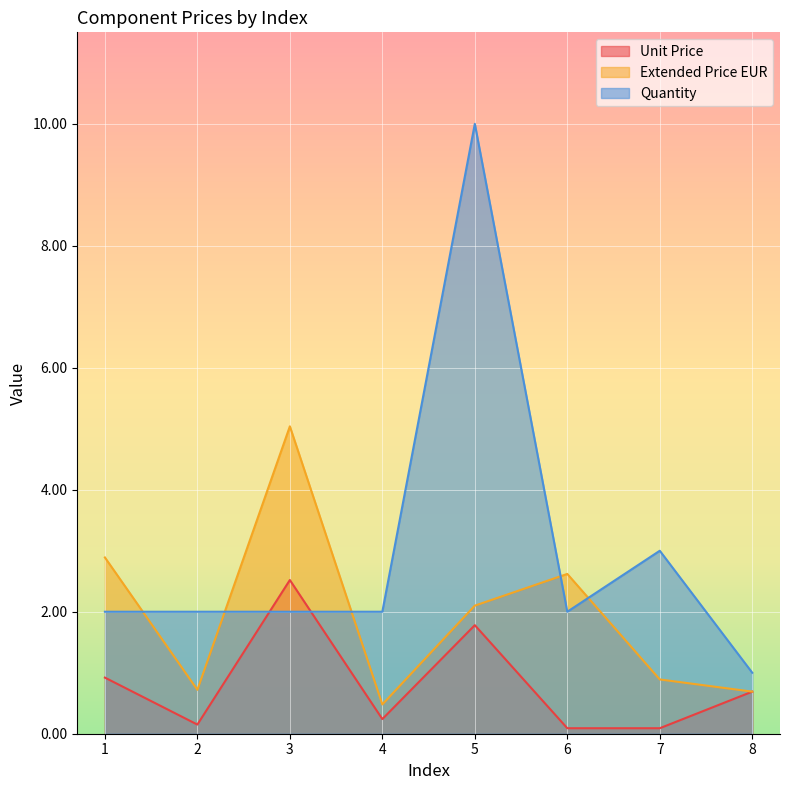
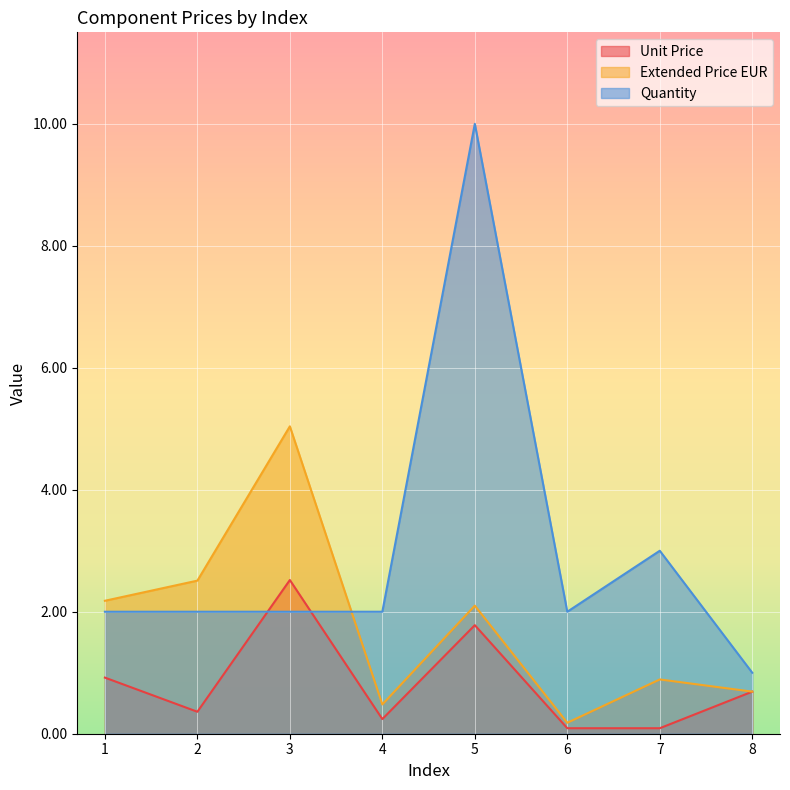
  {
    "Unit Price": {
      "1": 0.9,
-     "2": 0.2,
+     "2": 0.4,
      "3": 2.5,
      "4": 0.2,
      "5": 1.8,
      "6": 0.1,
      "7": 0.1
    },
    "Extended Price EUR": {
-     "1": 2.9,
-     "2": 0.7,
+     "1": 2.2,
+     "2": 2.5,
      "3": 5.0,
      "4": 0.5,
      "5": 2.1,
-     "6": 2.6,
+     "6": 0.2,
      "7": 0.9
    },
    "Quantity": {
      "1": 2.0,
      "2": 2.0,
      "3": 2.0,
      "4": 2.0,
      "5": 10.0,
      "6": 2.0,
      "7": 3.0,
      "8": 1.0
    }
  }
